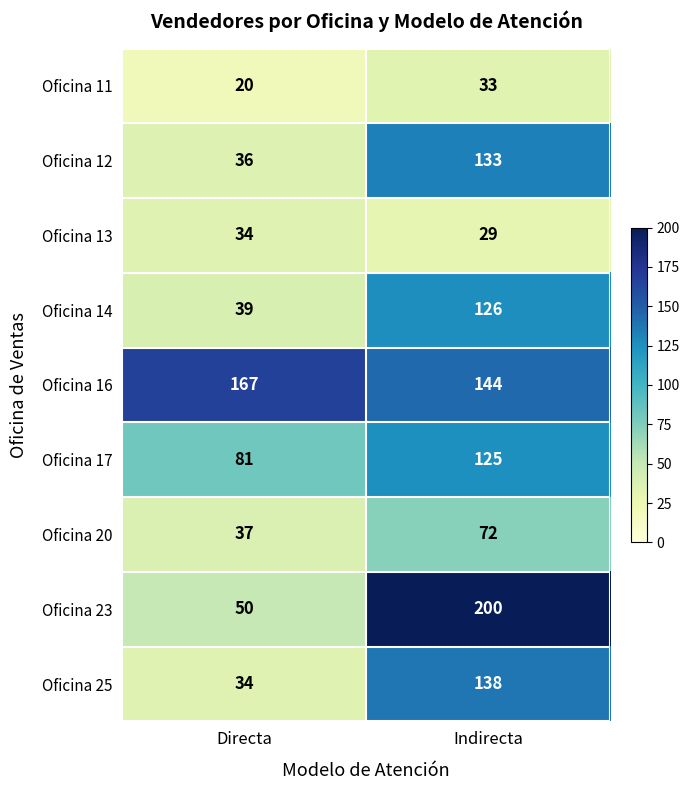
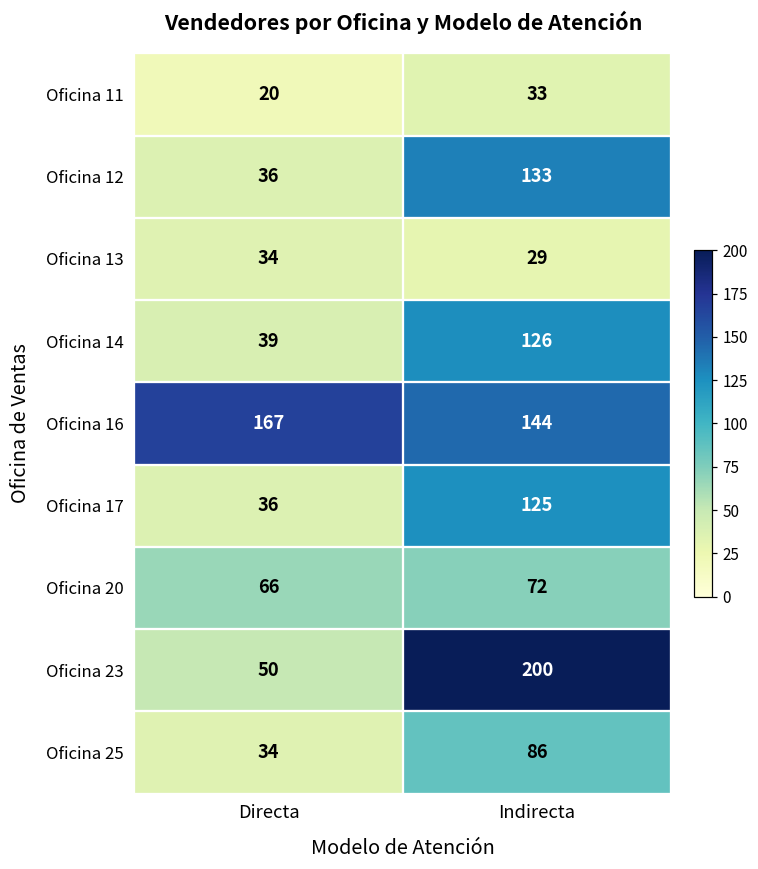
  {
    "Oficina 11": {
      "Directa": 20,
      "Indirecta": 33
    },
    "Oficina 12": {
      "Directa": 36,
      "Indirecta": 133
    },
    "Oficina 13": {
      "Directa": 34,
      "Indirecta": 29
    },
    "Oficina 14": {
      "Directa": 39,
      "Indirecta": 126
    },
    "Oficina 16": {
      "Directa": 167,
      "Indirecta": 144
    },
    "Oficina 17": {
-     "Directa": 81,
+     "Directa": 36,
      "Indirecta": 125
    },
    "Oficina 20": {
-     "Directa": 37,
+     "Directa": 66,
      "Indirecta": 72
    },
    "Oficina 23": {
      "Directa": 50,
      "Indirecta": 200
    },
    "Oficina 25": {
      "Directa": 34,
-     "Indirecta": 138
+     "Indirecta": 86
    }
  }
